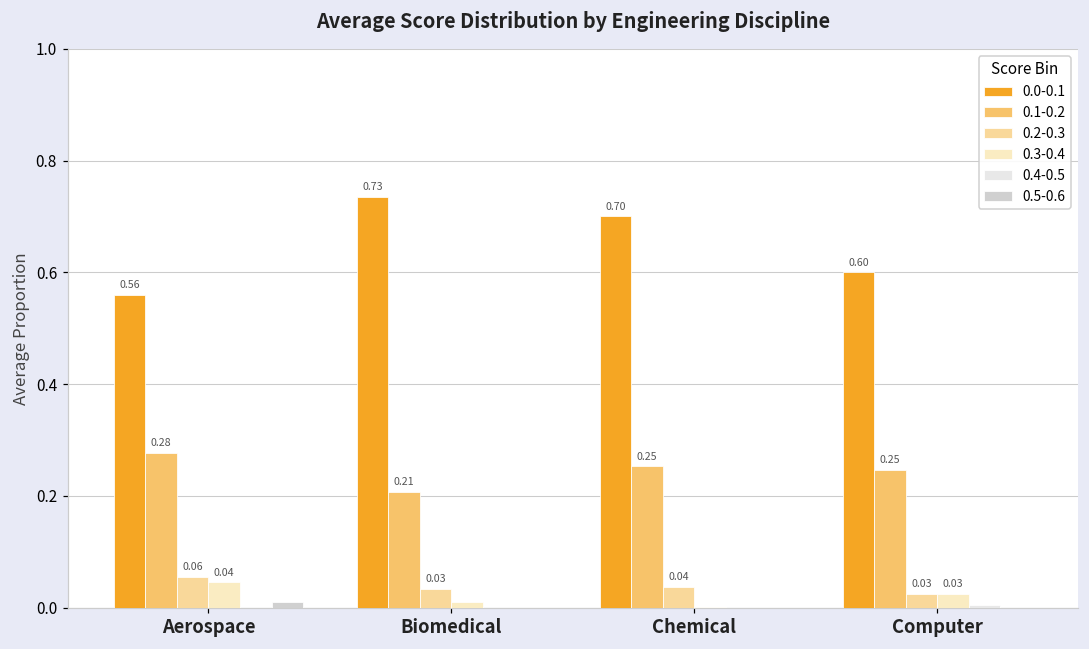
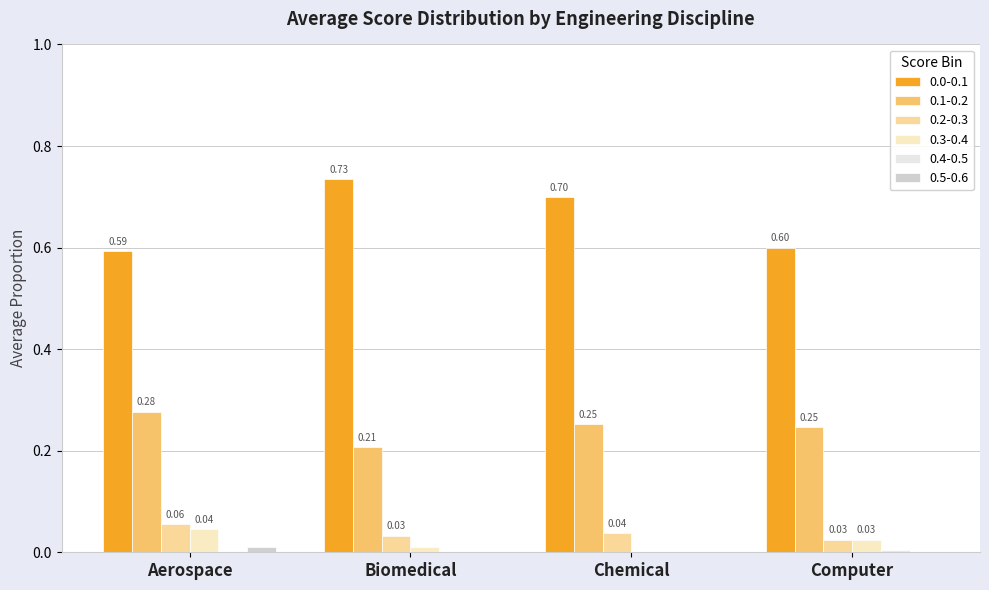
  {
    "0.0-0.1": {
-     "Aerospace": 0.56,
+     "Aerospace": 0.59,
      "Biomedical": 0.73,
      "Chemical": 0.70,
      "Computer": 0.60
    }
  }
